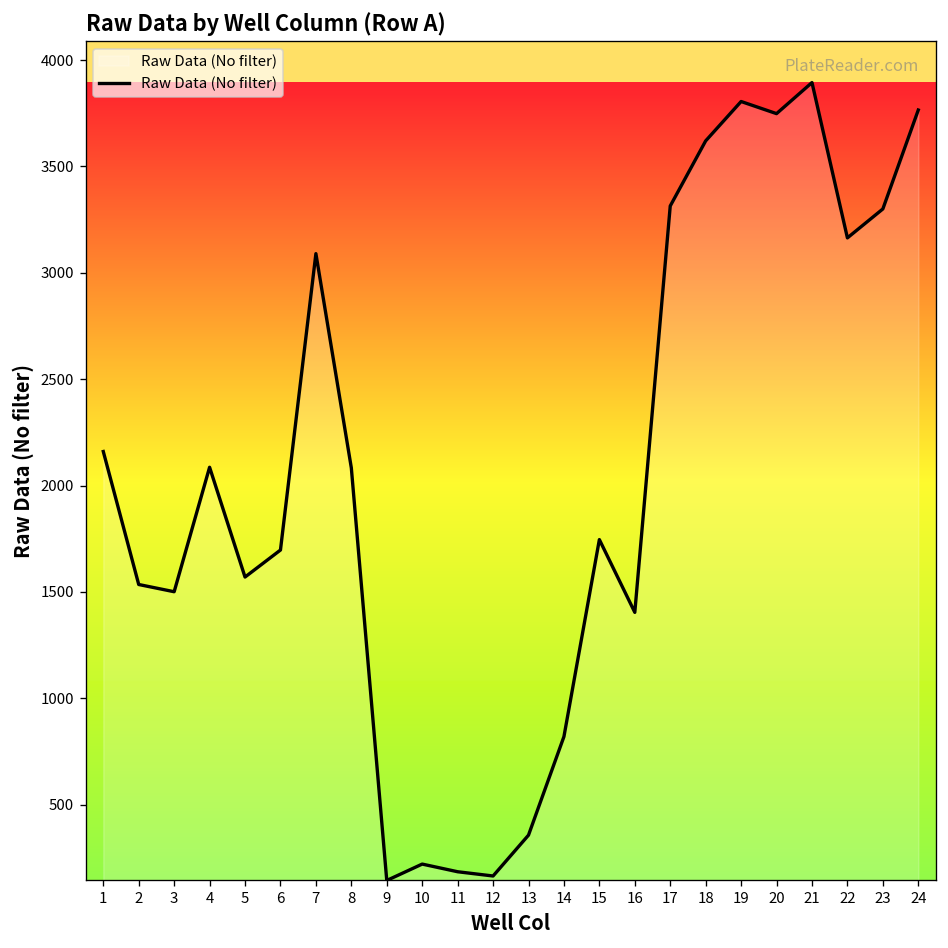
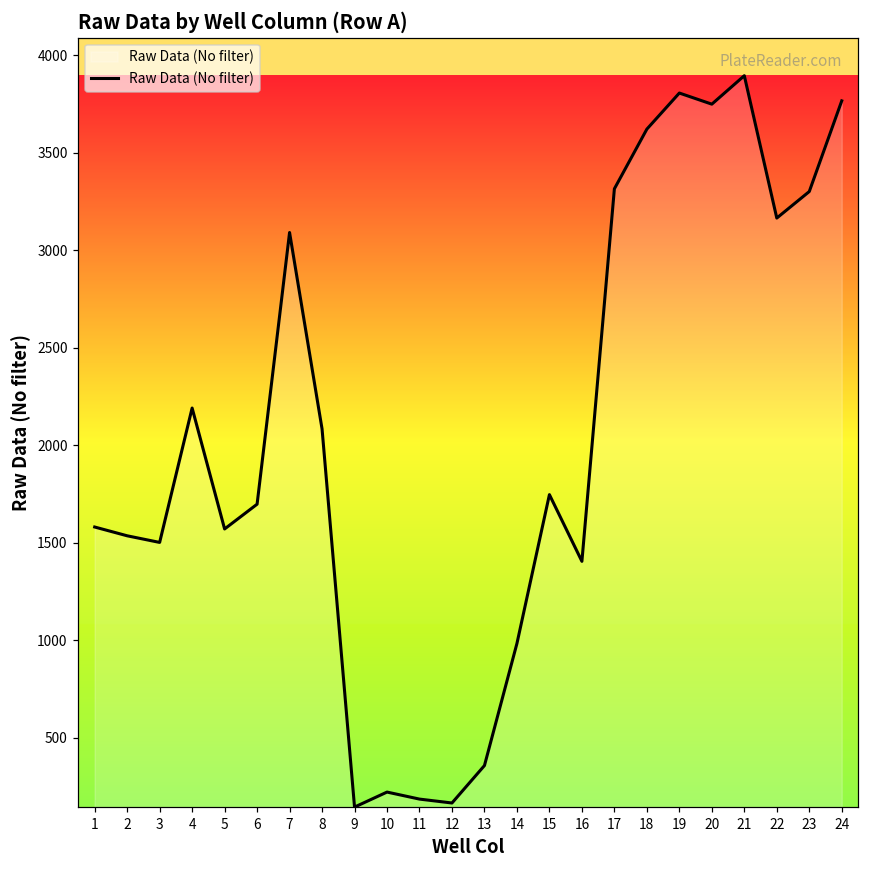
  {
-   "1": 2160,
+   "1": 1580,
    "2": 1540,
    "3": 1500,
-   "4": 2090,
+   "4": 2190,
    "5": 1570,
    "6": 1700,
    "7": 3090,
    "8": 2080,
    "9": 140,
    "10": 220,
    "11": 190,
    "12": 170,
    "13": 360,
-   "14": 820,
+   "14": 980,
    "15": 1750,
    "16": 1400,
    "17": 3310,
    "18": 3620,
    "19": 3810,
    "20": 3750,
    "21": 3890,
    "22": 3160,
    "23": 3300,
    "24": 3770
  }
